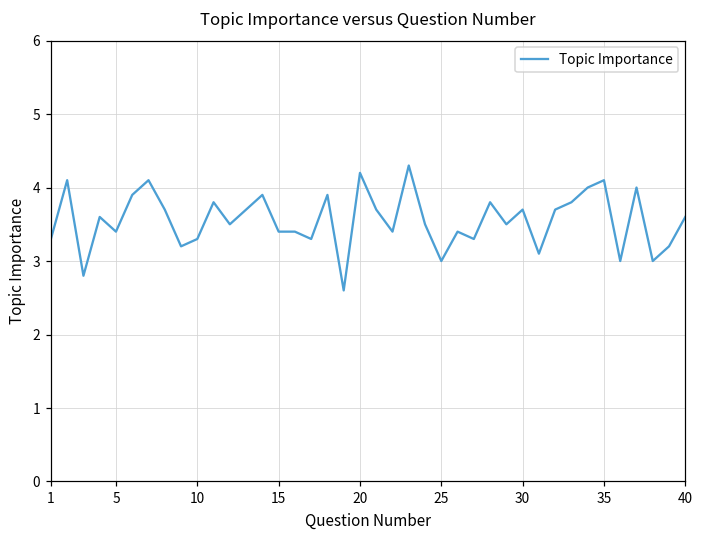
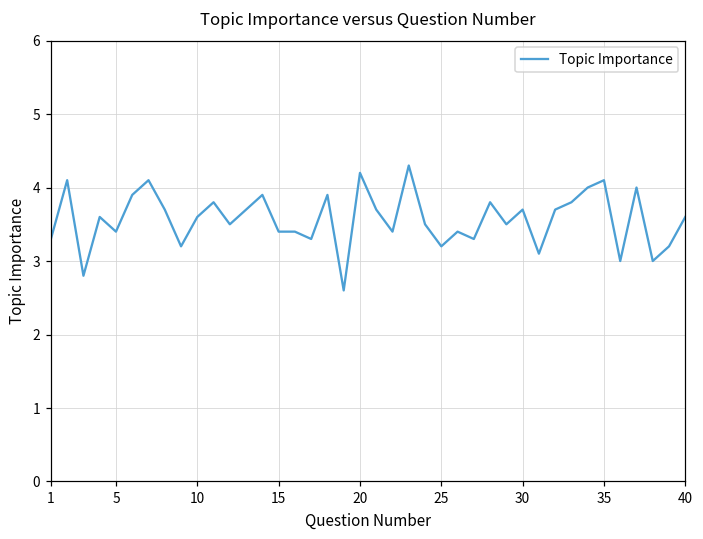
  {
    "1": 3.3,
    "5": 3.4,
-   "10": 3.3,
+   "10": 3.6,
    "15": 3.4,
    "20": 4.2,
-   "25": 3.0,
+   "25": 3.2,
    "30": 3.7,
    "35": 4.1,
    "40": 3.6
  }
